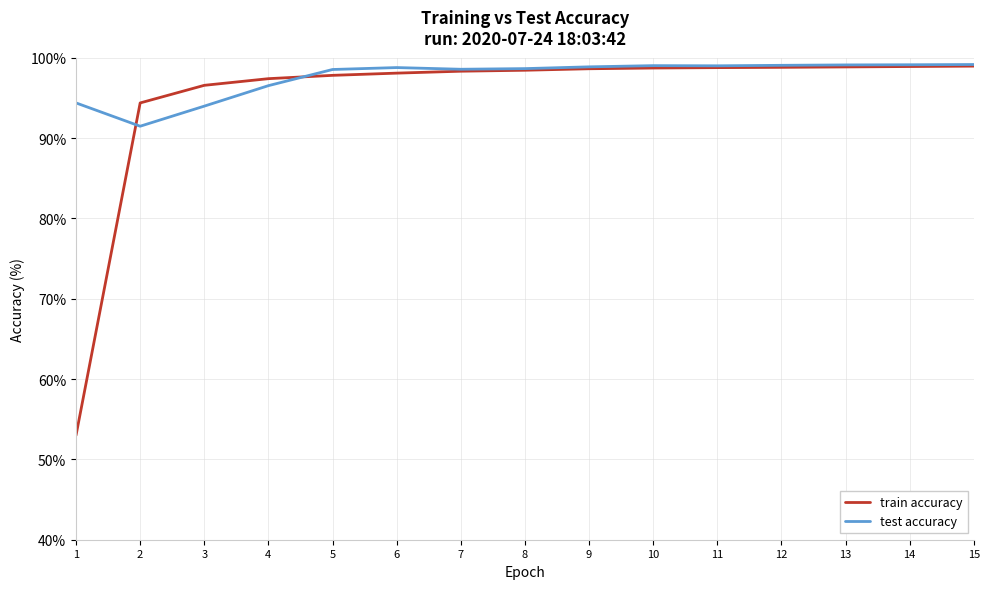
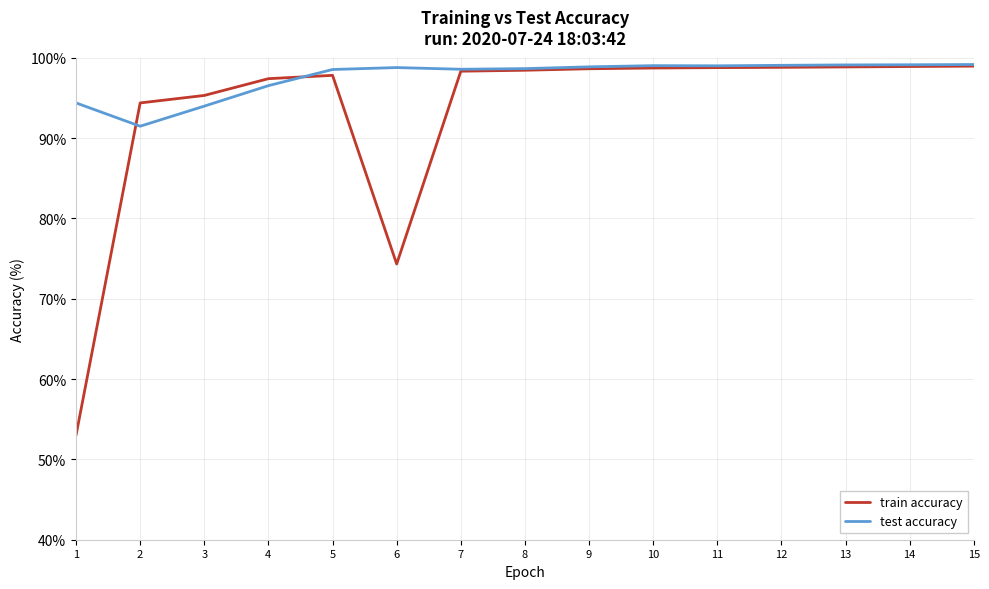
  {
    "train accuracy": {
      "1": "53%",
      "2": "94%",
-     "3": "97%",
+     "3": "95%",
      "4": "97%",
      "5": "98%",
-     "6": "98%"
+     "6": "74%"
    },
    "test accuracy": {
      "1": "94%",
      "2": "91%",
      "3": "94%",
      "4": "97%",
      "5": "99%",
      "6": "99%"
    }
  }
